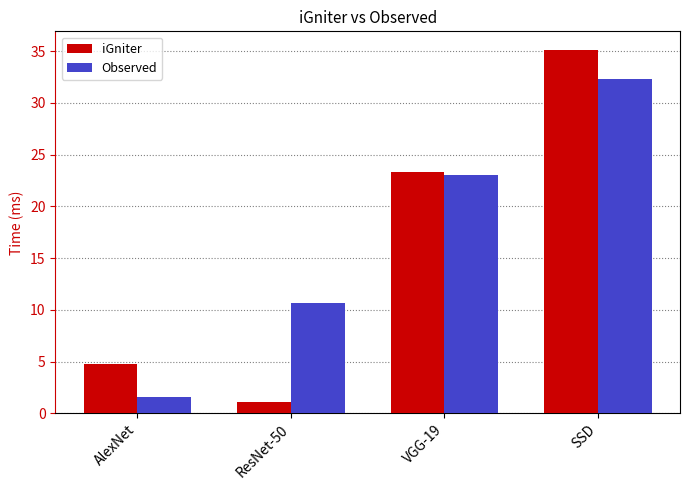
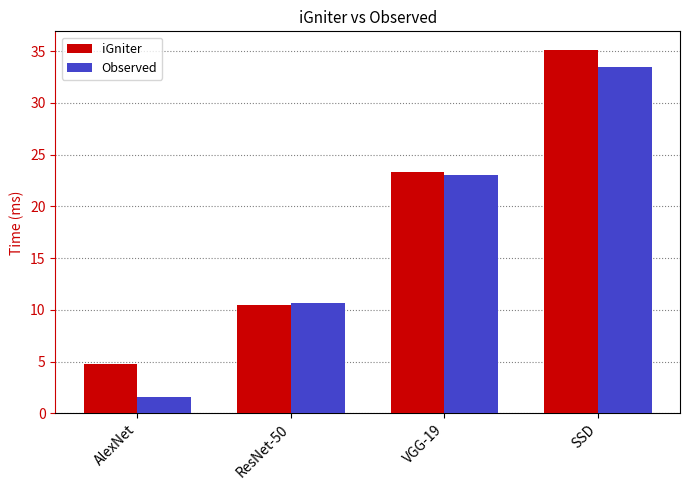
  {
    "iGniter": {
      "AlexNet": 4.8,
-     "ResNet-50": 1.1,
+     "ResNet-50": 10.5,
      "VGG-19": 23.4,
      "SSD": 35.2
    },
    "Observed": {
      "AlexNet": 1.6,
      "ResNet-50": 10.7,
      "VGG-19": 23.0,
-     "SSD": 32.3
+     "SSD": 33.5
    }
  }
